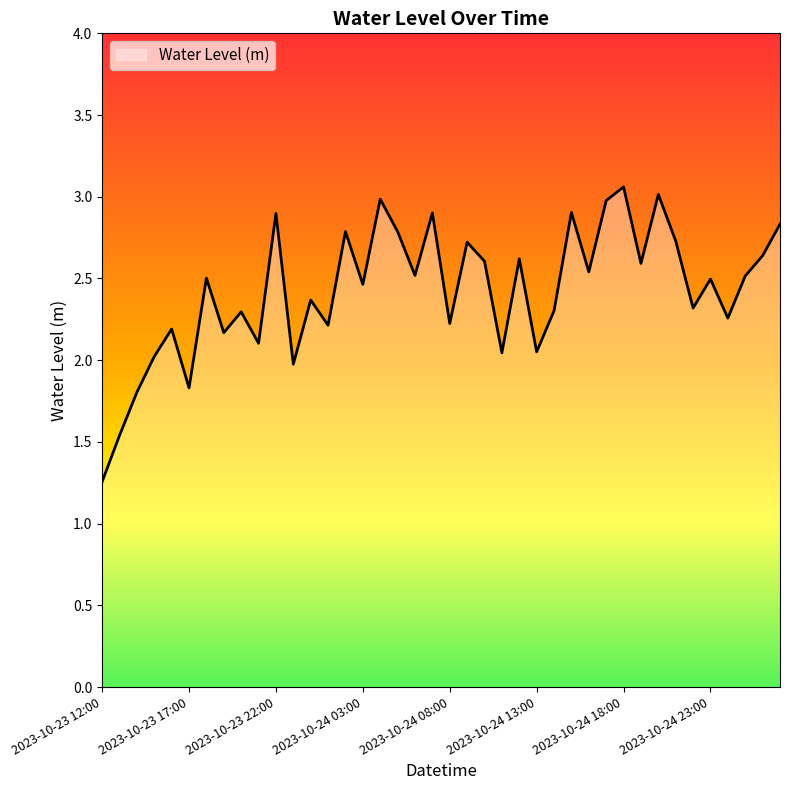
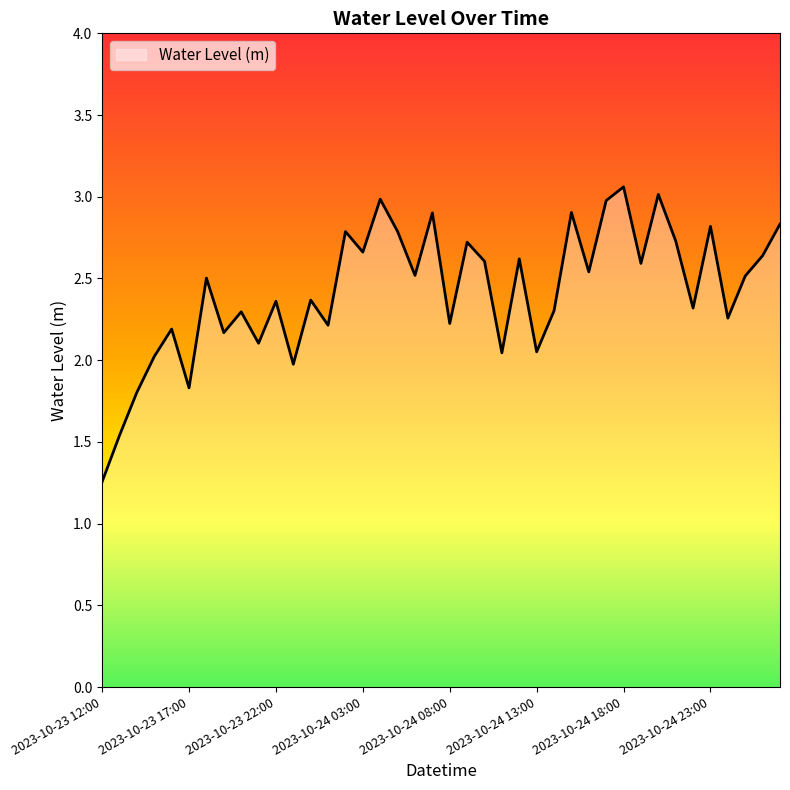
  {
    "2023-10-23 12:00": 1.26,
    "2023-10-23 17:00": 1.83,
-   "2023-10-23 22:00": 2.90,
-   "2023-10-24 03:00": 2.46,
+   "2023-10-23 22:00": 2.36,
+   "2023-10-24 03:00": 2.66,
    "2023-10-24 08:00": 2.22,
    "2023-10-24 13:00": 2.05,
    "2023-10-24 18:00": 3.06,
-   "2023-10-24 23:00": 2.50
+   "2023-10-24 23:00": 2.82
  }
